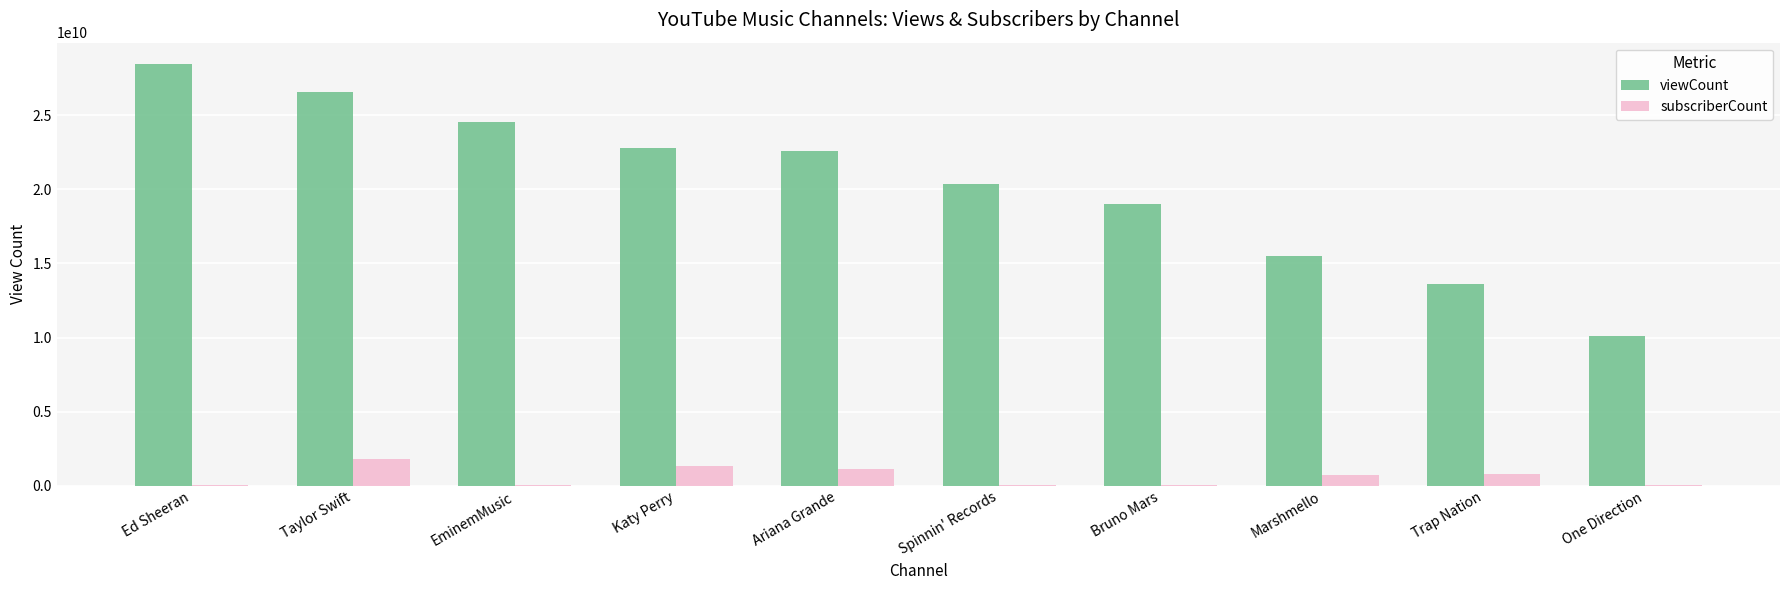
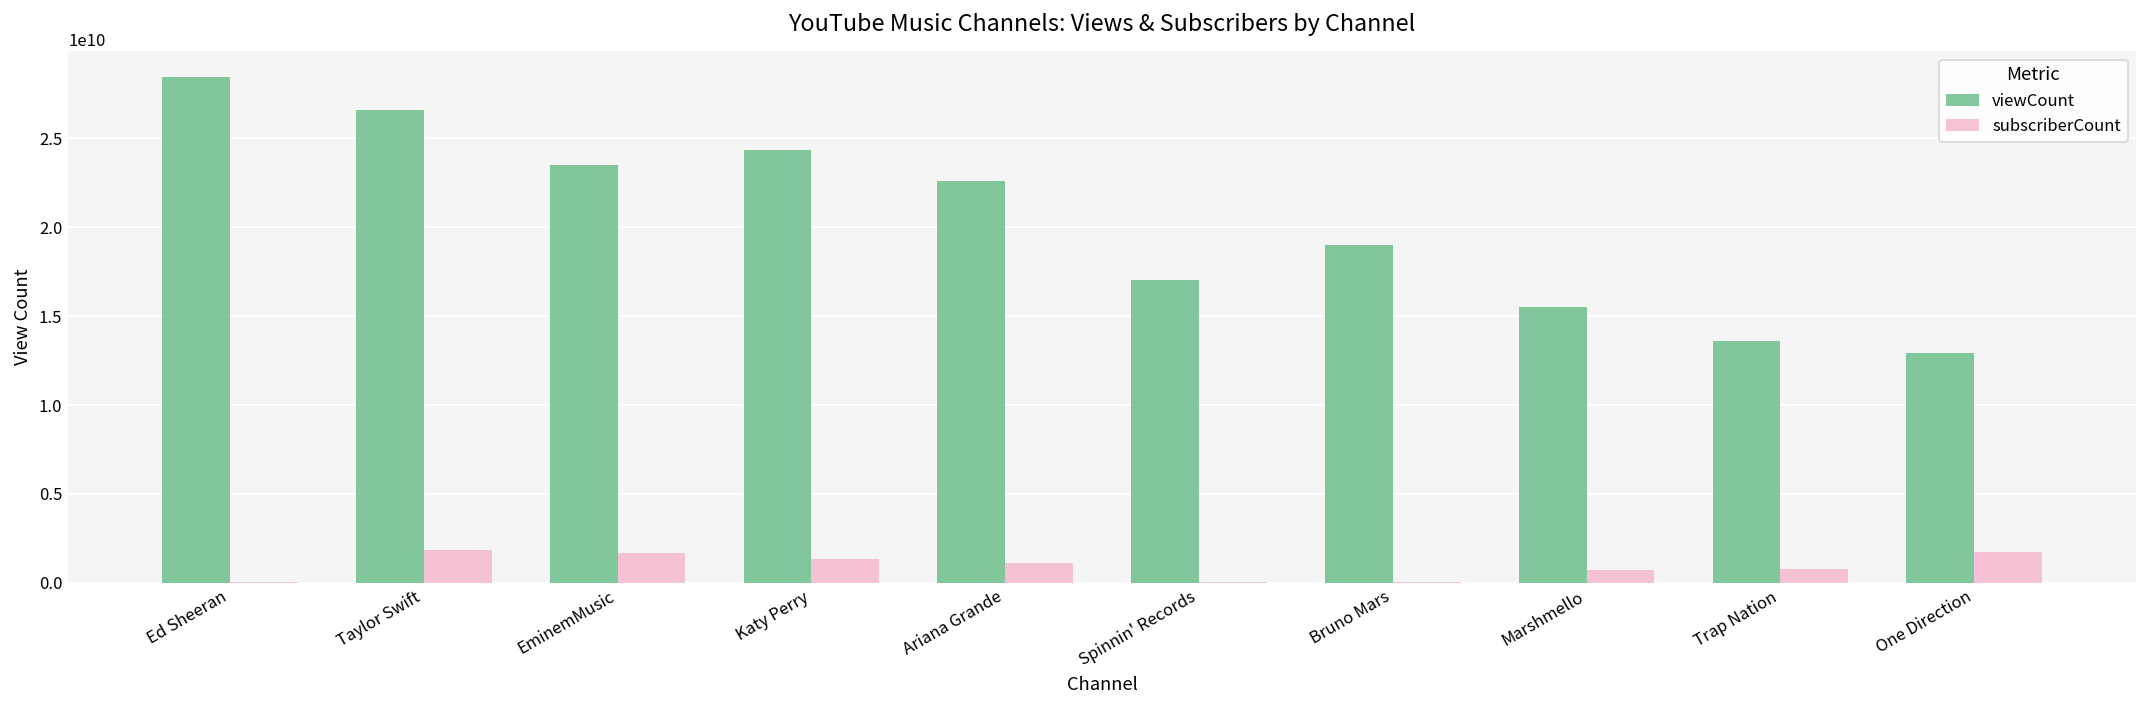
  {
    "viewCount": {
      "Ed Sheeran": 28500000000,
      "Taylor Swift": 26600000000,
-     "EminemMusic": 24500000000,
-     "Katy Perry": 22800000000,
+     "EminemMusic": 23500000000,
+     "Katy Perry": 24300000000,
      "Ariana Grande": 22600000000,
-     "Spinnin' Records": 20400000000,
+     "Spinnin' Records": 17000000000,
      "Bruno Mars": 19000000000,
      "Marshmello": 15500000000,
      "Trap Nation": 13600000000,
-     "One Direction": 10100000000
+     "One Direction": 12900000000
    },
    "subscriberCount": {
      "Taylor Swift": 1800000000,
-     "EminemMusic": 100000000,
+     "EminemMusic": 1700000000,
      "Katy Perry": 1400000000,
      "Ariana Grande": 1100000000,
      "Marshmello": 700000000,
      "Trap Nation": 800000000,
-     "One Direction": 0
+     "One Direction": 1700000000
    }
  }
